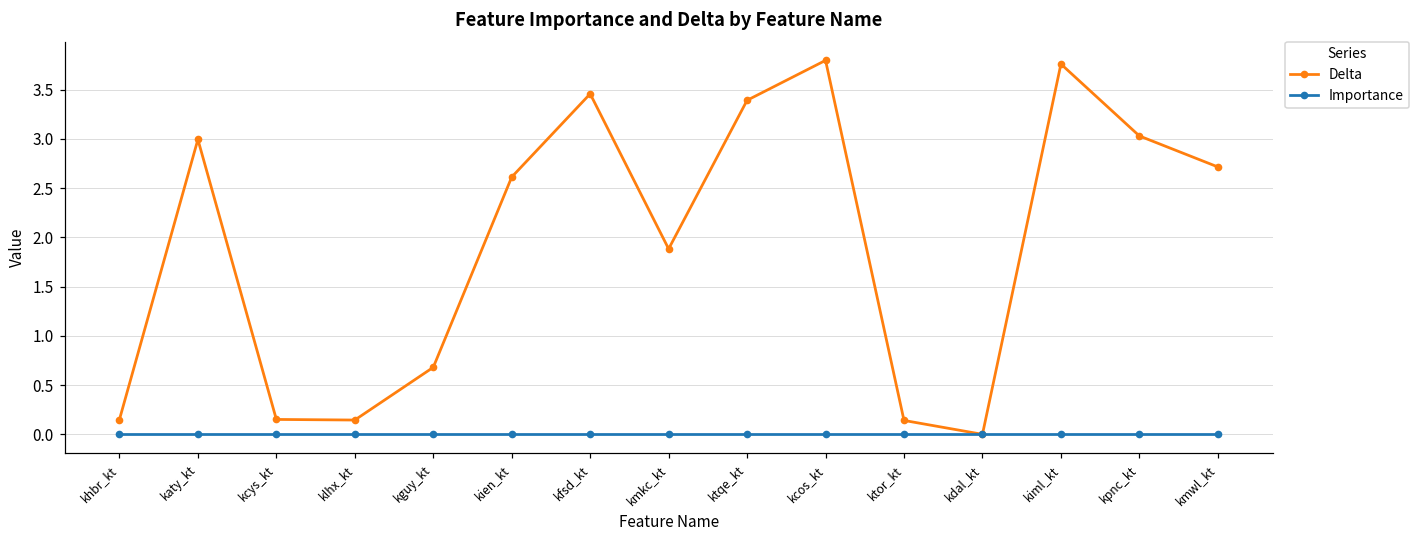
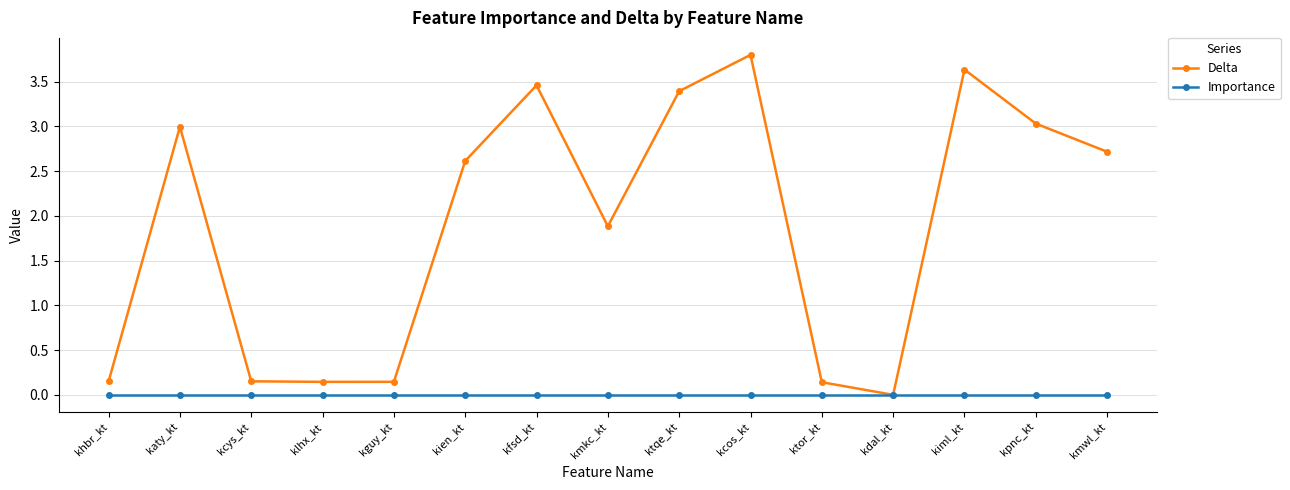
  {
    "Delta": {
      "khbr_kt": 0.1,
      "katy_kt": 3.0,
      "kcys_kt": 0.2,
      "klhx_kt": 0.1,
-     "kguy_kt": 0.7,
+     "kguy_kt": 0.1,
      "kien_kt": 2.6,
      "kfsd_kt": 3.5,
      "kmkc_kt": 1.9,
      "ktqe_kt": 3.4,
      "kcos_kt": 3.8,
      "ktor_kt": 0.1,
-     "kiml_kt": 3.8,
+     "kiml_kt": 3.6,
      "kpnc_kt": 3.0,
      "kmwl_kt": 2.7
    },
    "Importance": {
      "khbr_kt": 0.0,
      "katy_kt": 0.0,
      "kcys_kt": 0.0,
      "klhx_kt": 0.0,
      "kguy_kt": 0.0,
      "kien_kt": 0.0,
      "kfsd_kt": 0.0,
      "kmkc_kt": 0.0,
      "ktqe_kt": 0.0,
      "kcos_kt": 0.0,
      "ktor_kt": 0.0,
      "kiml_kt": 0.0,
      "kpnc_kt": 0.0,
      "kmwl_kt": 0.0
    }
  }
